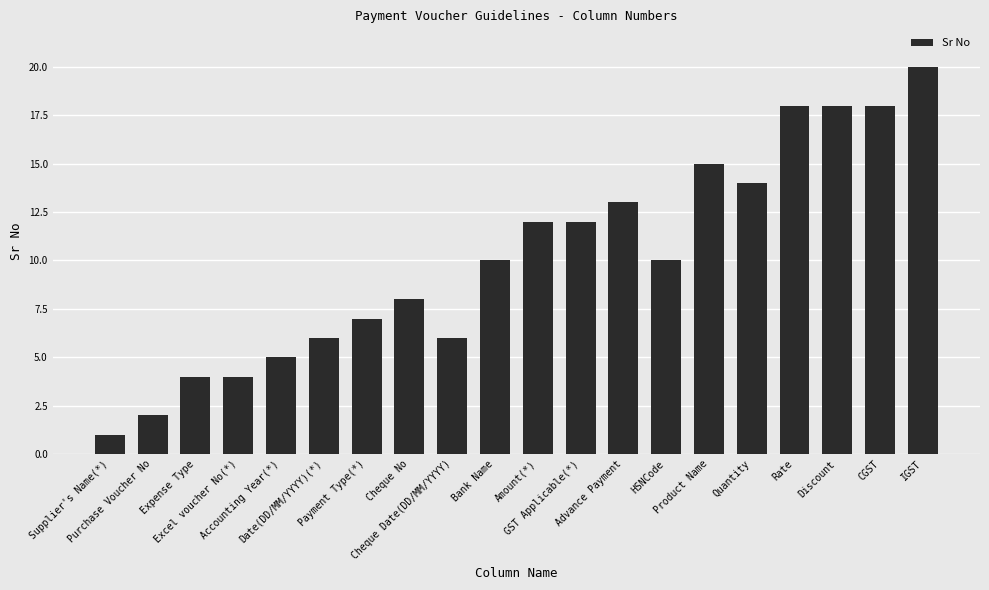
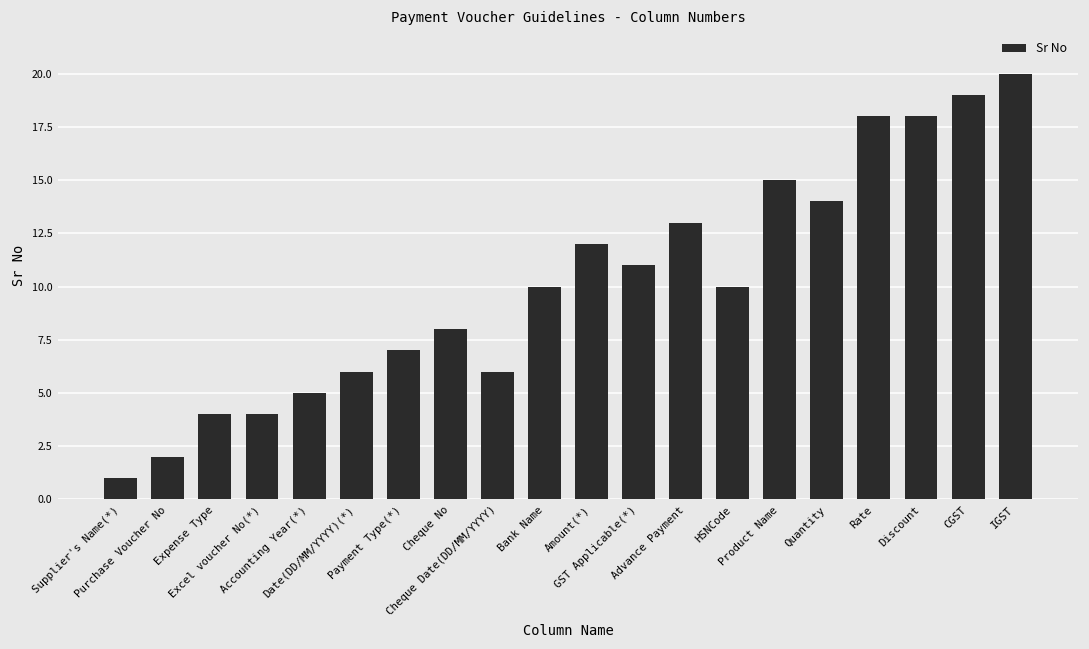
  {
    "Supplier's Name(*)": 1,
    "Purchase Voucher No": 2,
    "Expense Type": 4,
    "Excel voucher No(*)": 4,
    "Accounting Year(*)": 5,
    "Date(DD/MM/YYYY)(*)": 6,
    "Payment Type(*)": 7,
    "Cheque No": 8,
    "Cheque Date(DD/MM/YYYY)": 6,
    "Bank Name": 10,
    "Amount(*)": 12,
-   "GST Applicable(*)": 12,
+   "GST Applicable(*)": 11,
    "Advance Payment": 13,
    "HSNCode": 10,
    "Product Name": 15,
    "Quantity": 14,
    "Rate": 18,
    "Discount": 18,
-   "CGST": 18,
+   "CGST": 19,
    "IGST": 20
  }
